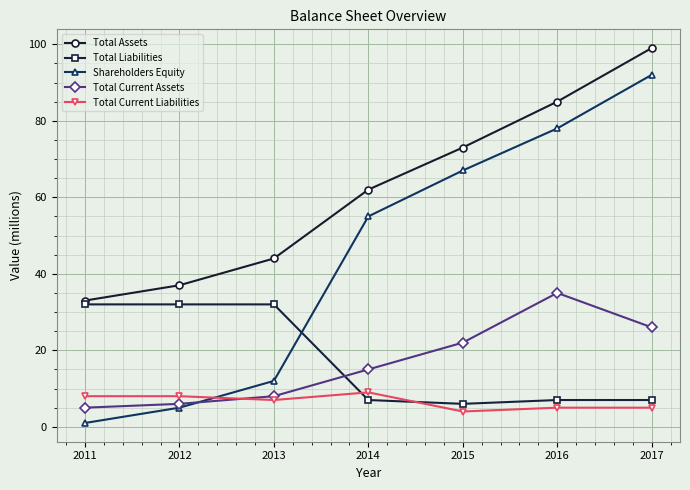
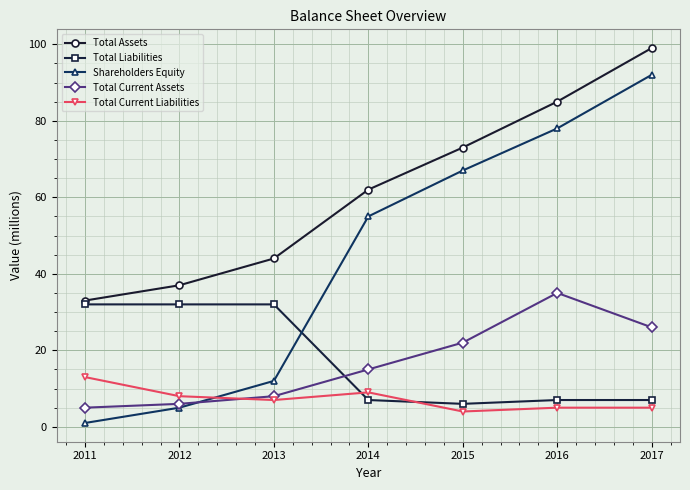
  {
    "Total Current Assets": {
      "2011": 5,
      "2012": 6,
      "2013": 8,
      "2014": 15,
      "2015": 22,
      "2016": 35,
      "2017": 26
    },
    "Total Current Liabilities": {
-     "2011": 8,
+     "2011": 13,
      "2012": 8,
      "2013": 7,
      "2014": 9,
      "2015": 4,
      "2016": 5,
      "2017": 5
    }
  }
